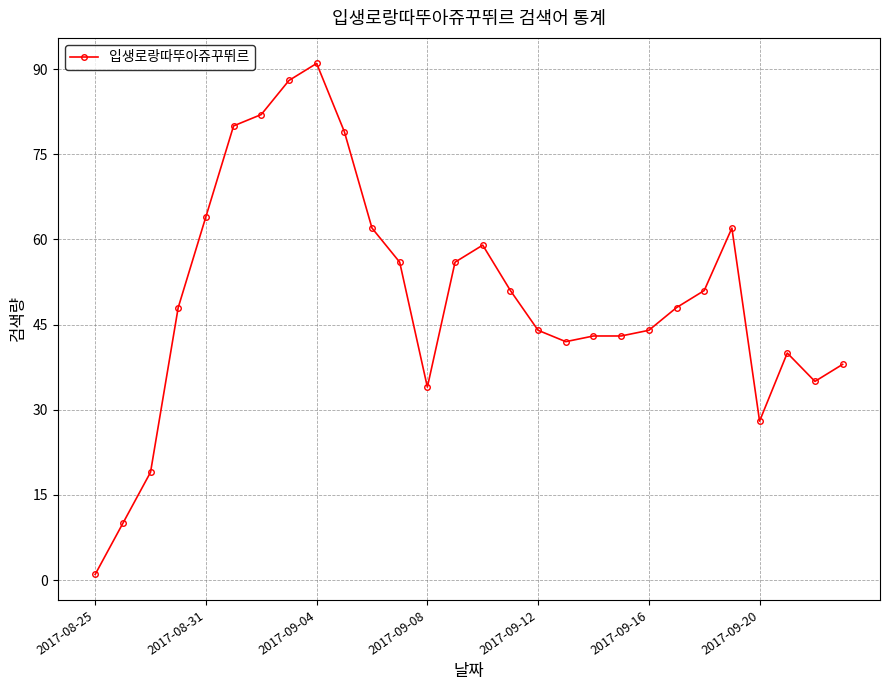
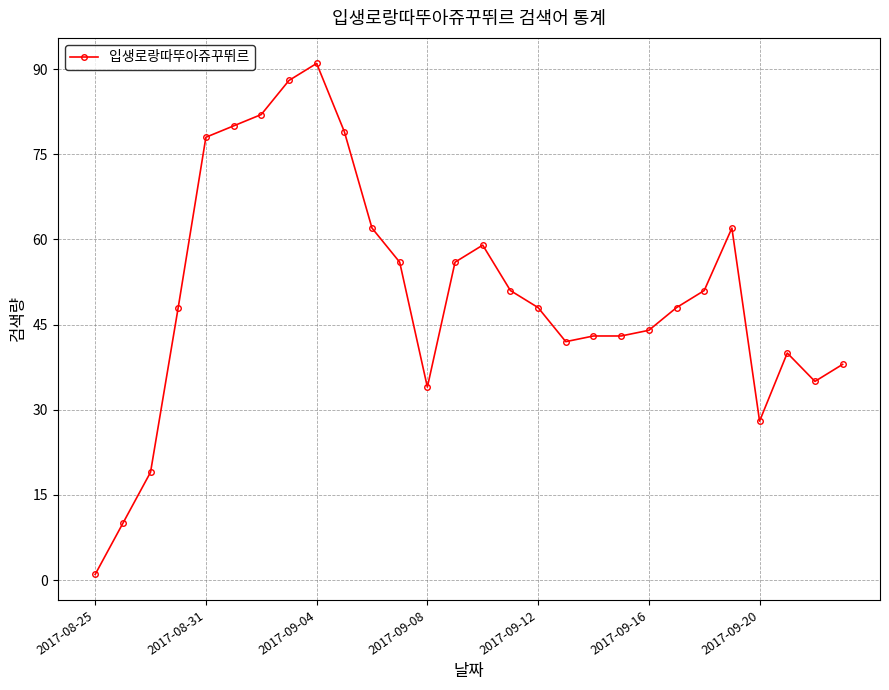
  {
    "2017-08-25": 1,
-   "2017-08-31": 64,
+   "2017-08-31": 78,
    "2017-09-04": 91,
    "2017-09-08": 34,
-   "2017-09-12": 44,
+   "2017-09-12": 48,
    "2017-09-16": 44,
    "2017-09-20": 28
  }
